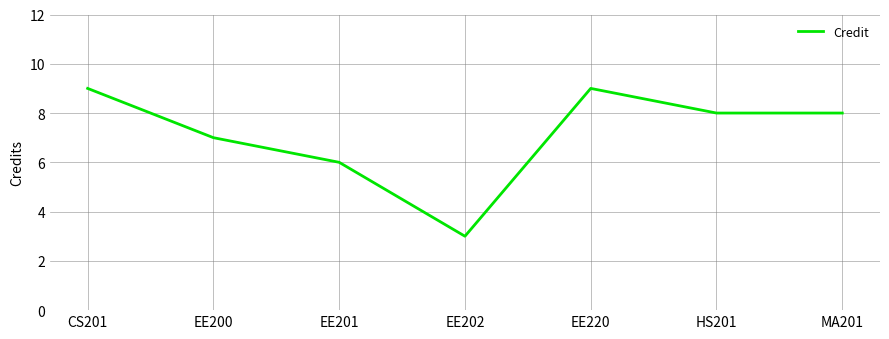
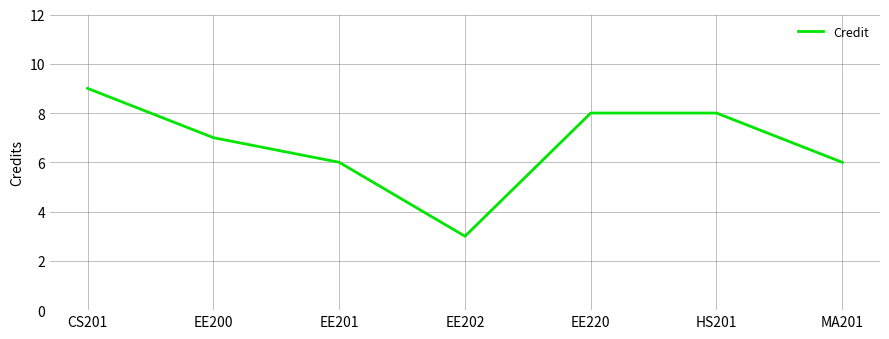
  {
    "CS201": 9,
    "EE200": 7,
    "EE201": 6,
    "EE202": 3,
-   "EE220": 9,
+   "EE220": 8,
    "HS201": 8,
-   "MA201": 8
+   "MA201": 6
  }
